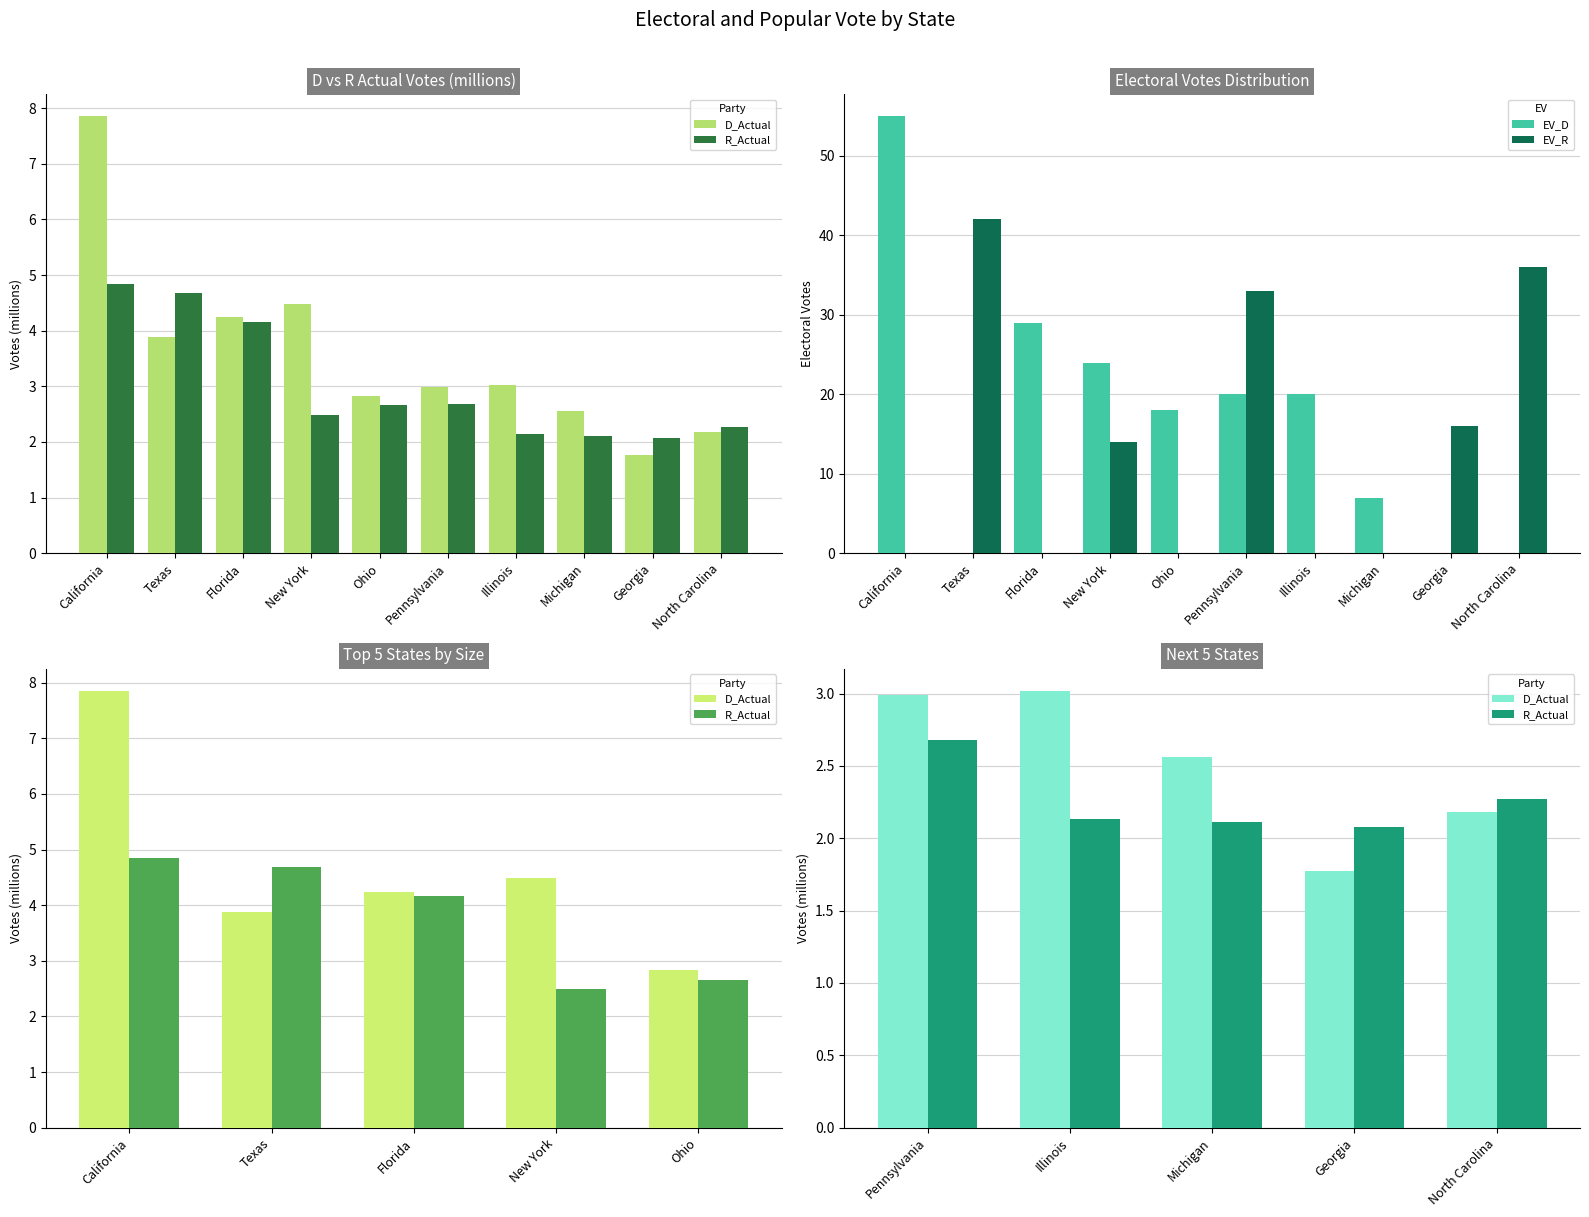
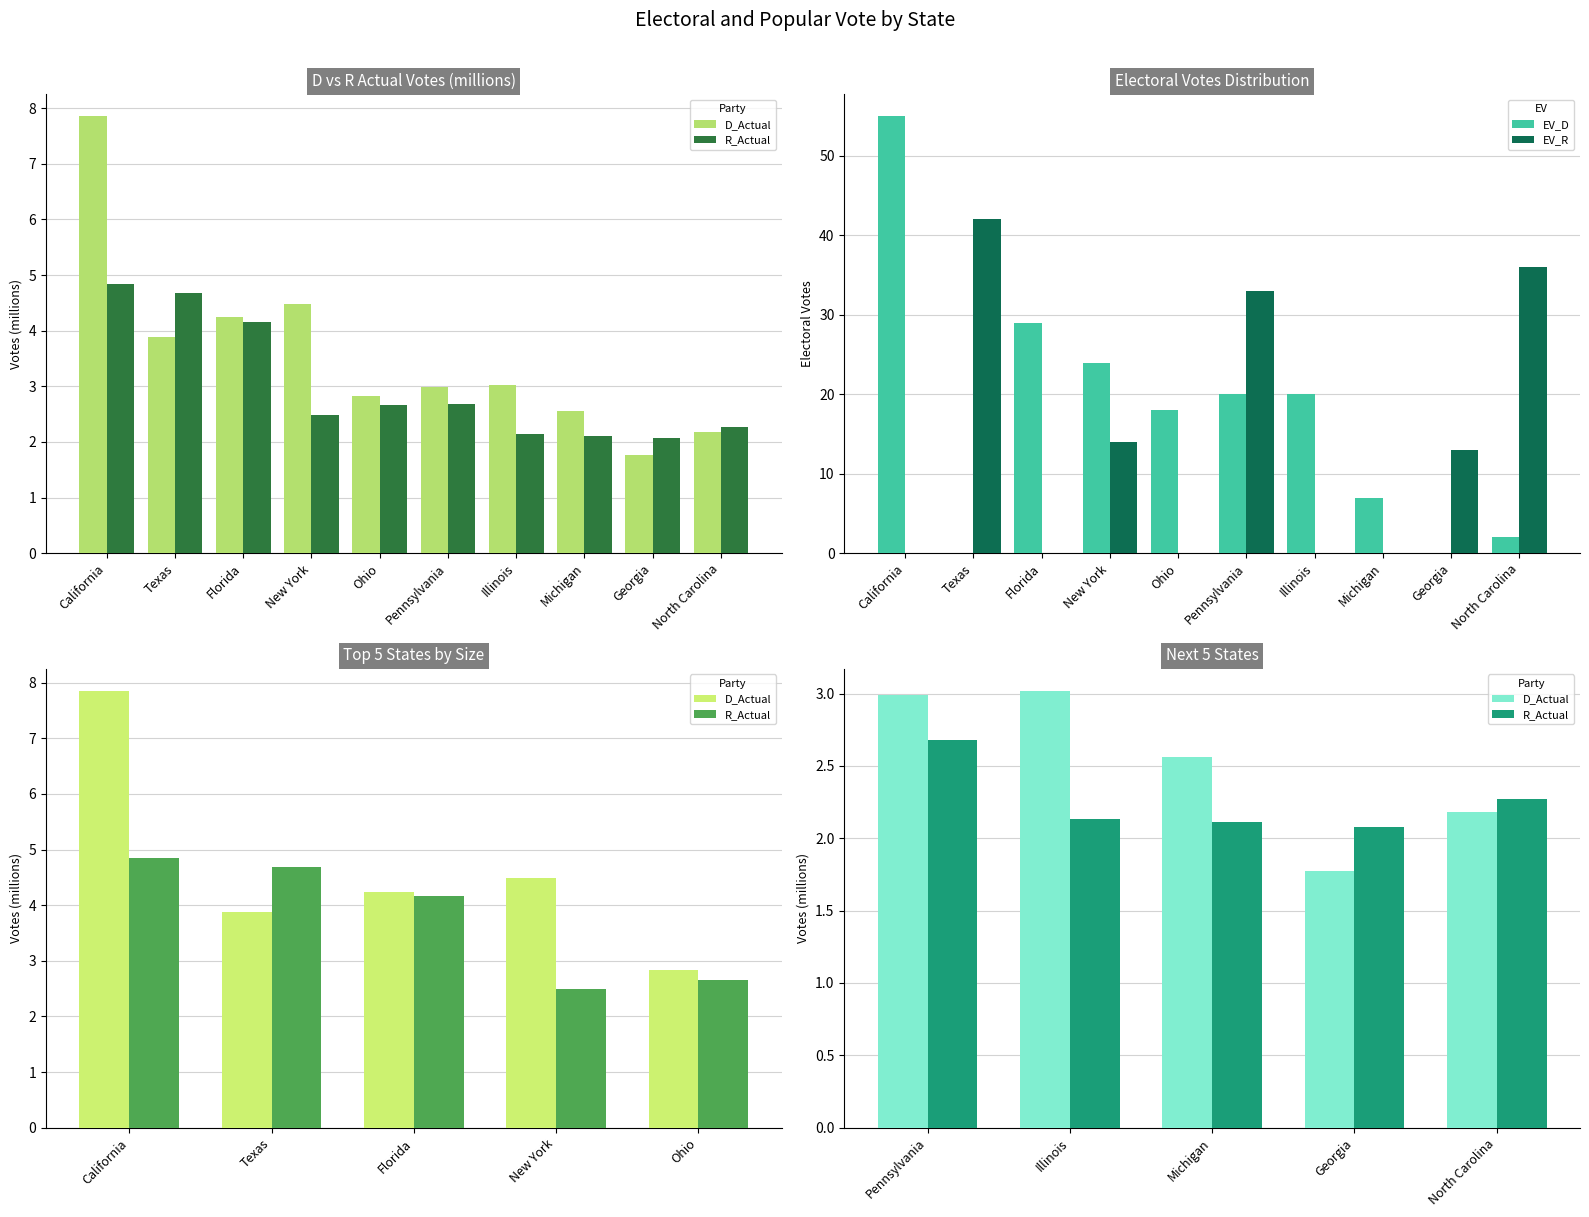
  {
    "Electoral Votes Distribution": {
      "EV_D": {
        "California": 55,
        "Texas": 0,
        "Florida": 29,
        "New York": 24,
        "Ohio": 18,
        "Pennsylvania": 20,
        "Illinois": 20,
        "Michigan": 7,
        "Georgia": 0,
-       "North Carolina": 0
+       "North Carolina": 2
      },
      "EV_R": {
        "California": 0,
        "Texas": 42,
        "Florida": 0,
        "New York": 14,
        "Ohio": 0,
        "Pennsylvania": 33,
        "Illinois": 0,
        "Michigan": 0,
-       "Georgia": 16,
+       "Georgia": 13,
        "North Carolina": 36
      }
    },
    "Next 5 States": {
      "D_Actual": {
        "Pennsylvania": 2.99,
        "Illinois": 3.02,
        "Michigan": 2.56,
        "Georgia": 1.77,
        "North Carolina": 2.18
      },
      "R_Actual": {
        "Pennsylvania": 2.68,
        "Illinois": 2.14,
        "Michigan": 2.12,
        "Georgia": 2.08,
        "North Carolina": 2.27
      }
    }
  }
